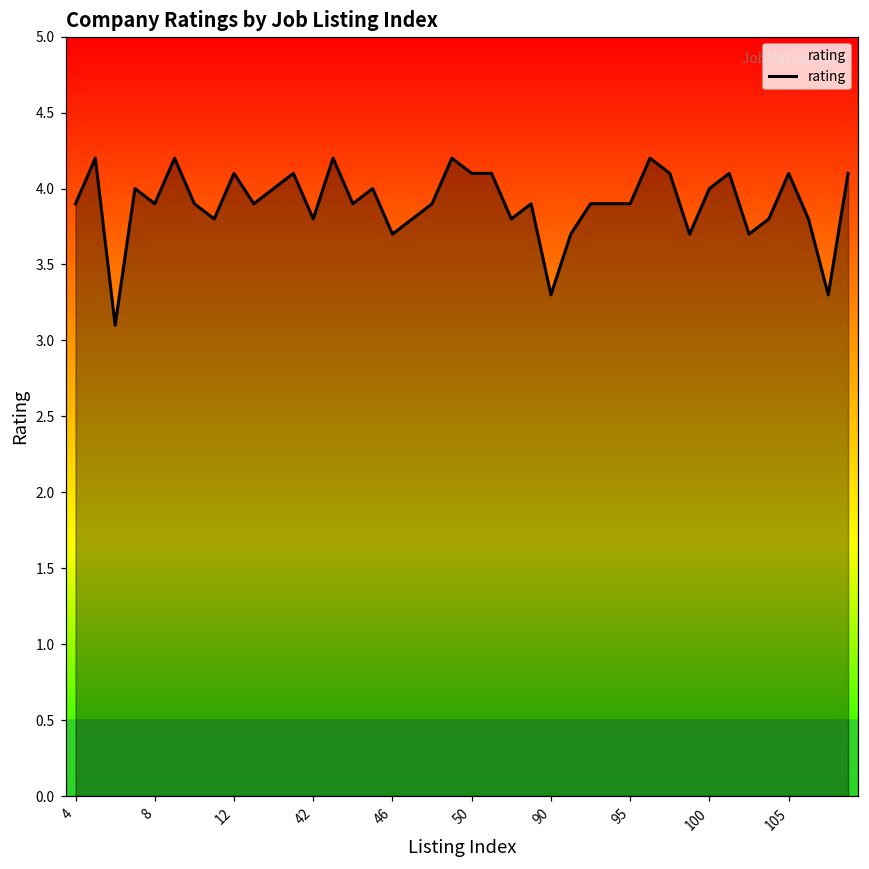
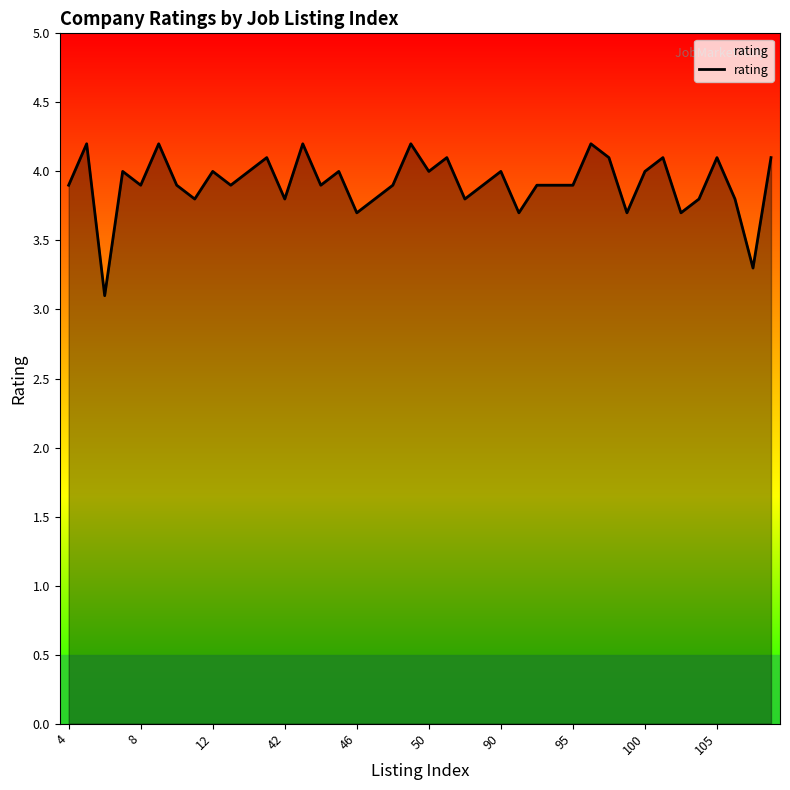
  {
    "4": 3.9,
    "8": 3.9,
-   "12": 4.1,
+   "12": 4.0,
    "42": 3.8,
    "46": 3.7,
-   "50": 4.1,
-   "90": 3.3,
+   "50": 4.0,
+   "90": 4.0,
    "95": 3.9,
    "100": 4.0,
    "105": 4.1
  }
